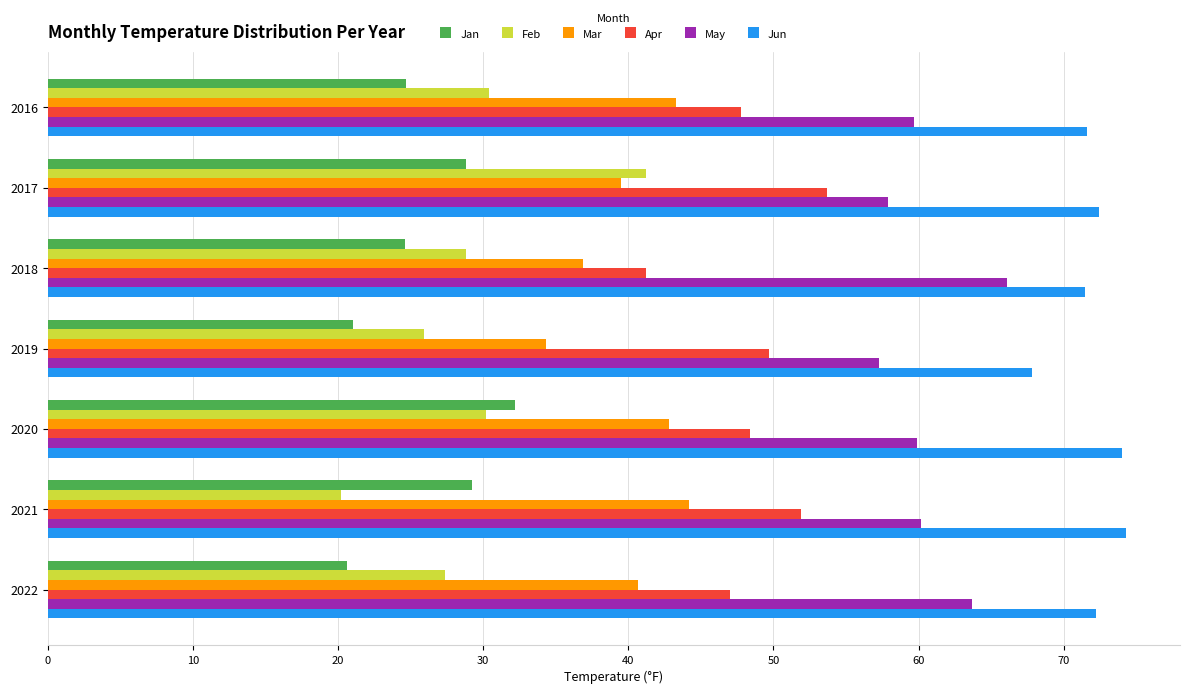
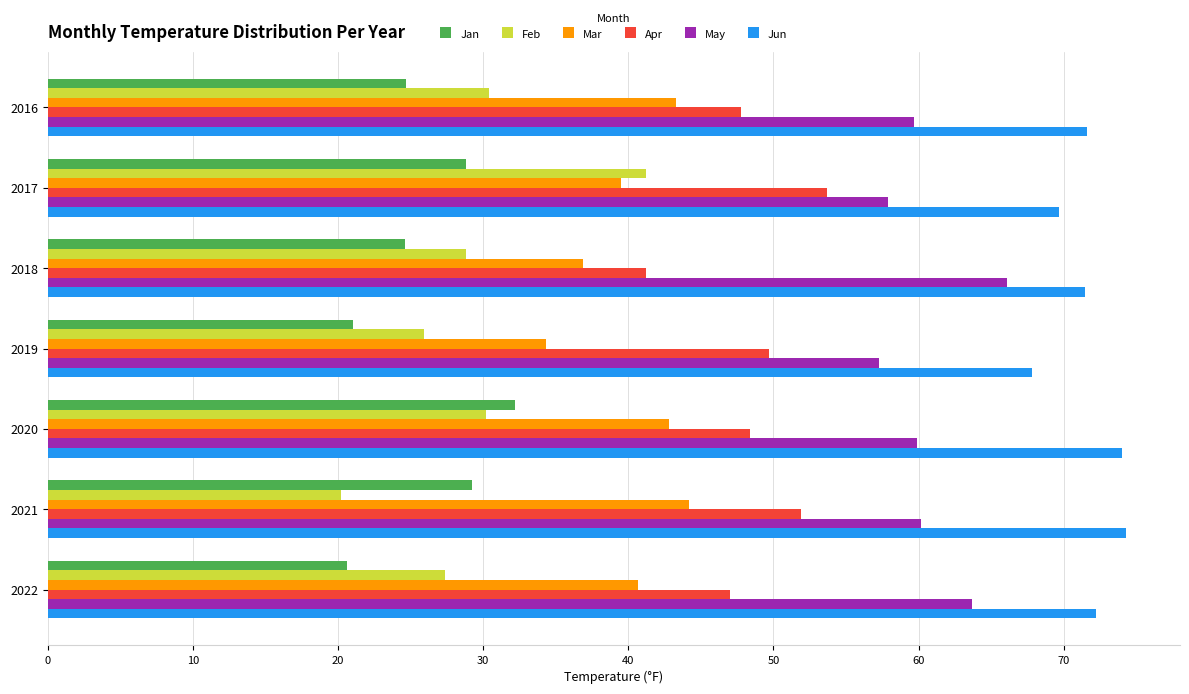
  {
    "Jan": {
      "2016": 24.7,
      "2017": 28.8,
      "2018": 24.6,
      "2019": 21.0,
      "2020": 32.2,
      "2021": 29.2,
      "2022": 20.6
    },
    "Feb": {
      "2016": 30.4,
      "2017": 41.2,
      "2018": 28.8,
      "2019": 25.9,
      "2020": 30.2,
      "2021": 20.2,
      "2022": 27.4
    },
    "Mar": {
      "2016": 43.3,
      "2017": 39.5,
      "2018": 36.9,
      "2019": 34.3,
      "2020": 42.8,
      "2021": 44.2,
      "2022": 40.7
    },
    "Apr": {
      "2016": 47.8,
      "2017": 53.7,
      "2018": 41.2,
      "2019": 49.7,
      "2020": 48.4,
      "2021": 51.9,
      "2022": 47.0
    },
    "May": {
      "2016": 59.7,
      "2017": 57.9,
      "2018": 66.1,
      "2019": 57.3,
      "2020": 59.9,
      "2021": 60.2,
      "2022": 63.7
    },
    "Jun": {
      "2016": 71.6,
-     "2017": 72.4,
+     "2017": 69.7,
      "2018": 71.5,
      "2019": 67.8,
      "2020": 74.0,
      "2021": 74.3,
      "2022": 72.2
    }
  }
